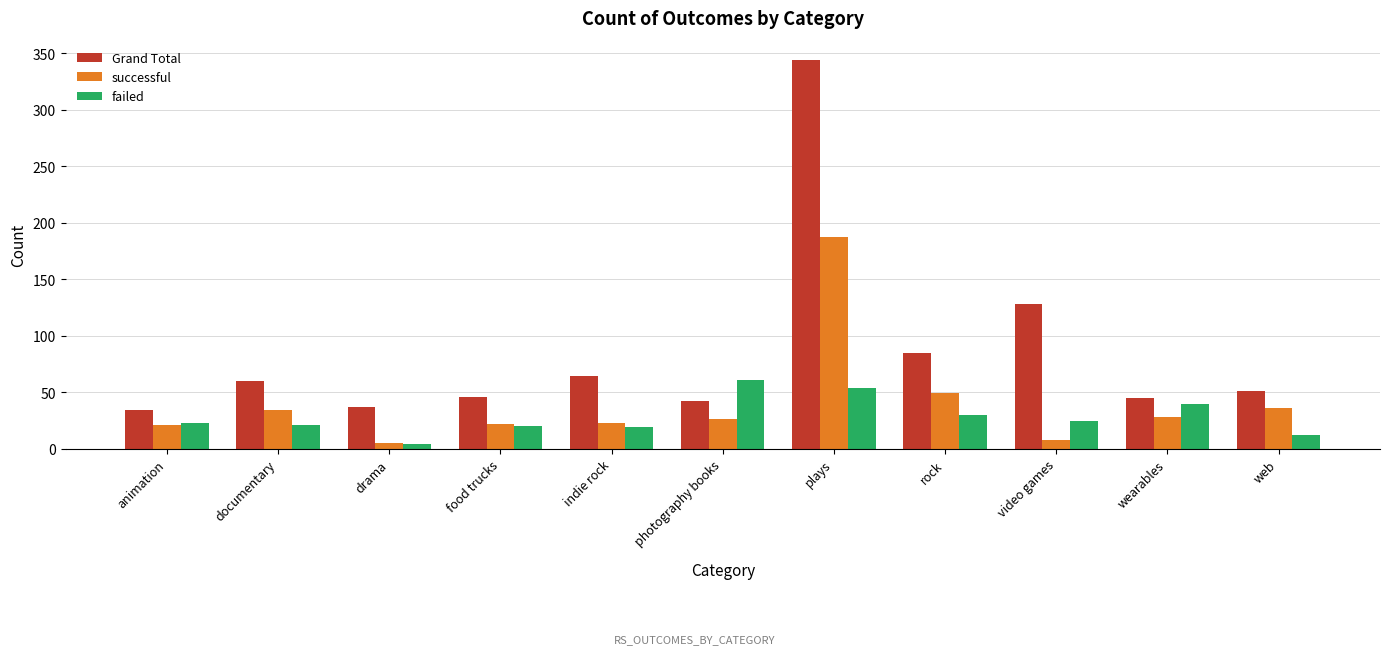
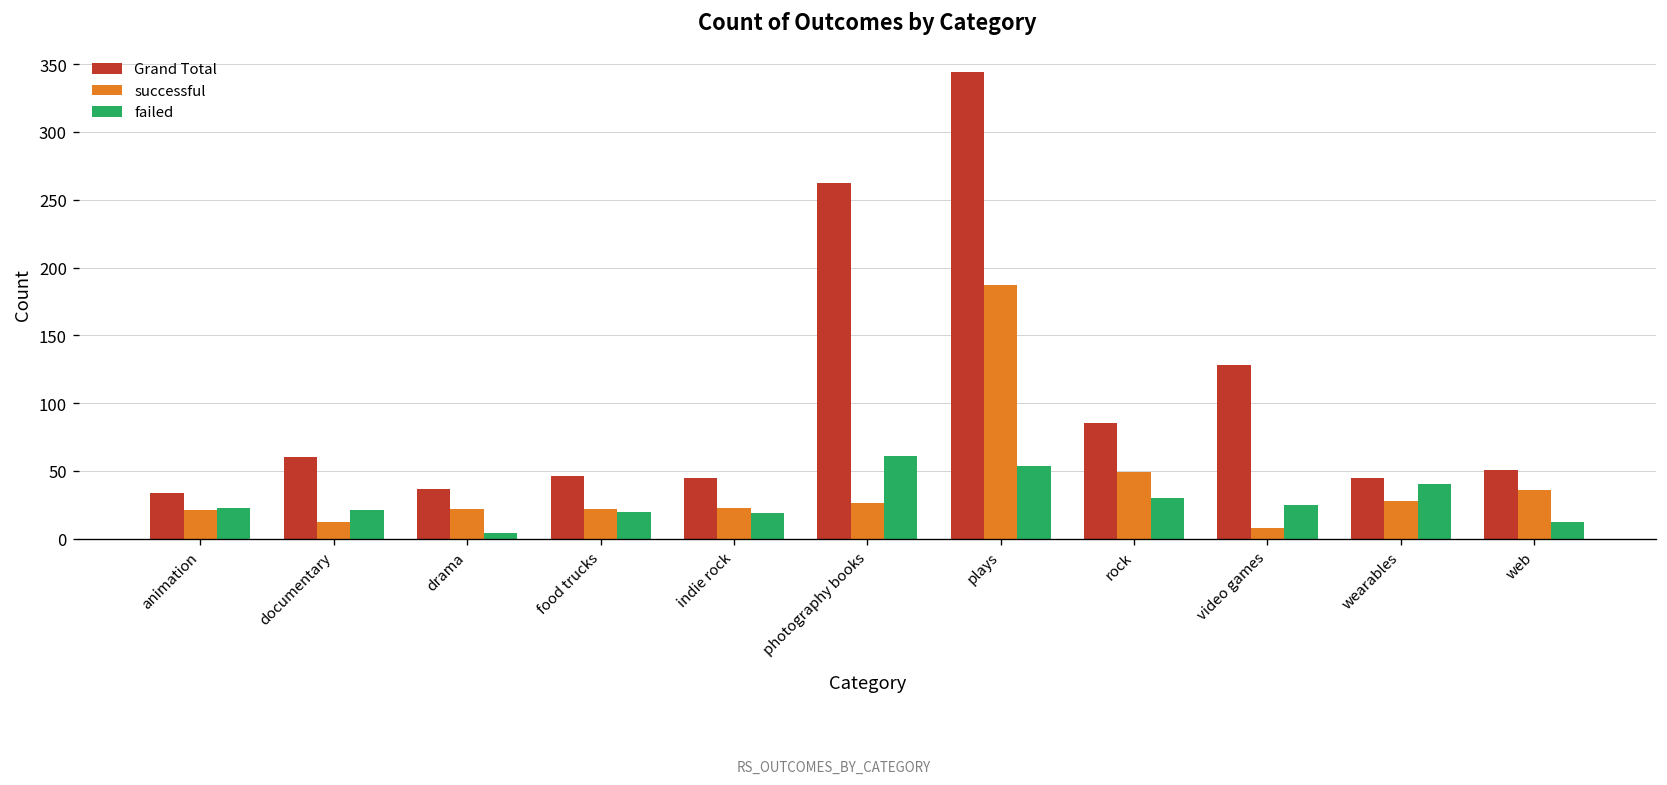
  {
    "Grand Total": {
      "animation": 34,
      "documentary": 60,
      "drama": 37,
      "food trucks": 46,
-     "indie rock": 64,
-     "photography books": 42,
+     "indie rock": 45,
+     "photography books": 262,
      "plays": 344,
      "rock": 85,
      "video games": 128,
      "wearables": 45,
      "web": 51
    },
    "successful": {
      "animation": 21,
-     "documentary": 34,
-     "drama": 5,
+     "documentary": 12,
+     "drama": 22,
      "food trucks": 22,
      "indie rock": 23,
      "photography books": 26,
      "plays": 187,
      "rock": 49,
      "video games": 8,
      "wearables": 28,
      "web": 36
    },
    "failed": {
      "animation": 23,
      "documentary": 21,
      "drama": 4,
      "food trucks": 20,
      "indie rock": 19,
      "photography books": 61,
      "plays": 54,
      "rock": 30,
      "video games": 25,
      "wearables": 40,
      "web": 12
    }
  }
